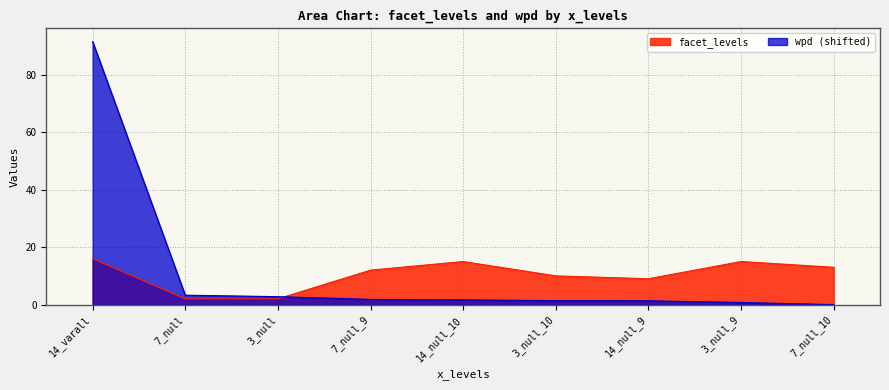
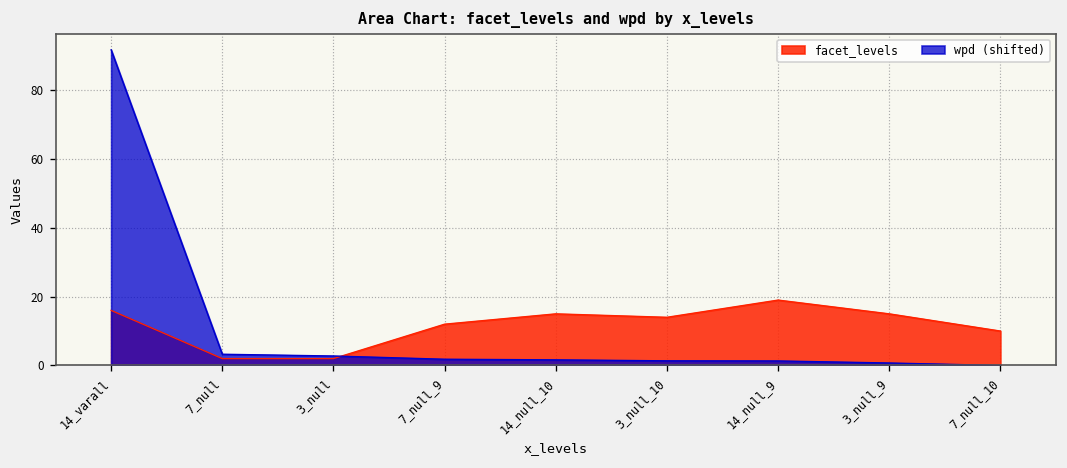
  {
    "facet_levels": {
      "14_varall": 16,
      "7_null": 2,
      "7_null_9": 12,
      "14_null_10": 15,
-     "3_null_10": 10,
-     "14_null_9": 9,
+     "3_null_10": 14,
+     "14_null_9": 19,
      "3_null_9": 15,
-     "7_null_10": 13
+     "7_null_10": 10
    },
    "wpd (shifted)": {
      "14_varall": 92,
      "7_null": 3,
      "7_null_9": 2,
      "14_null_10": 2,
      "3_null_10": 1,
      "14_null_9": 1,
      "3_null_9": 1,
      "7_null_10": 0
    }
  }
